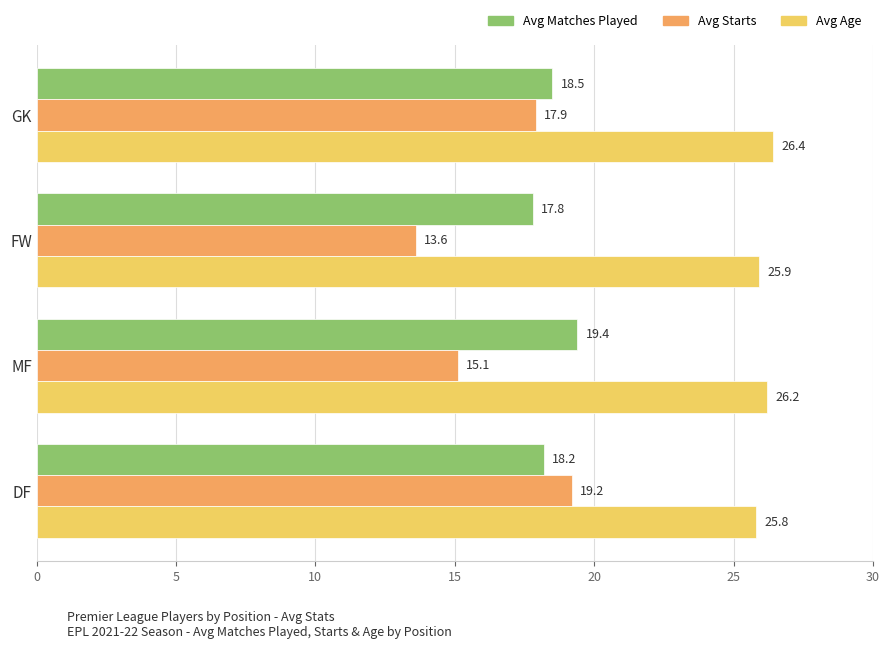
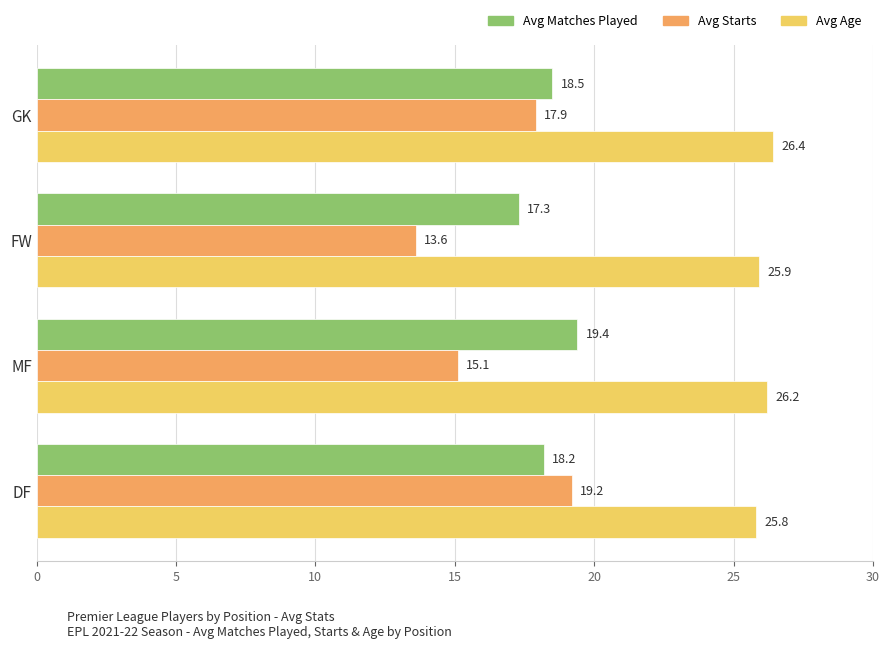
  {
    "Avg Matches Played": {
      "GK": 18.5,
-     "FW": 17.8,
+     "FW": 17.3,
      "MF": 19.4,
      "DF": 18.2
    }
  }
